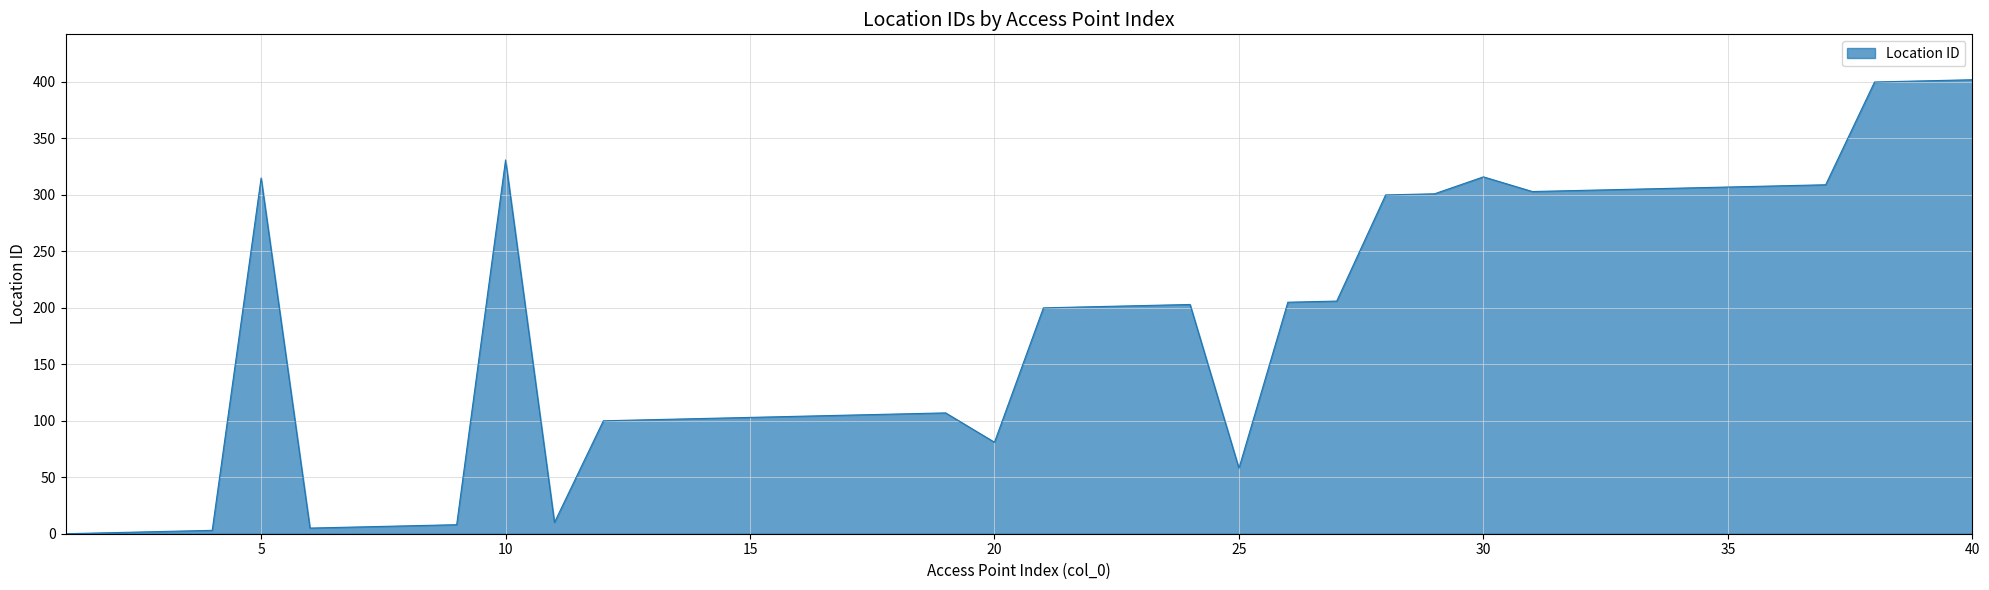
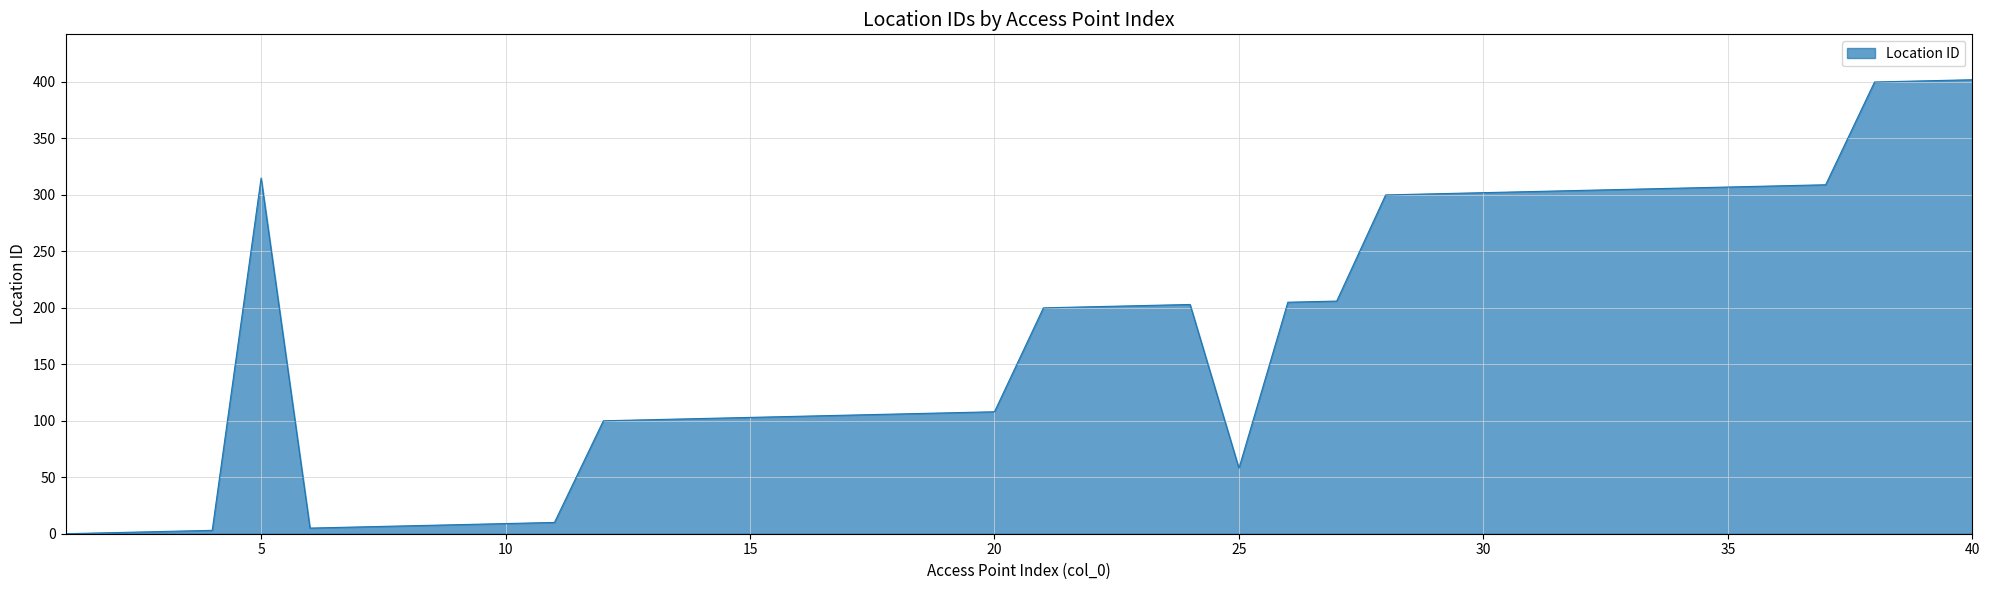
  {
    "5": 315,
-   "10": 331,
+   "10": 9,
    "15": 103,
-   "20": 81,
+   "20": 108,
    "25": 58,
-   "30": 316,
+   "30": 302,
    "35": 307,
    "40": 402
  }
